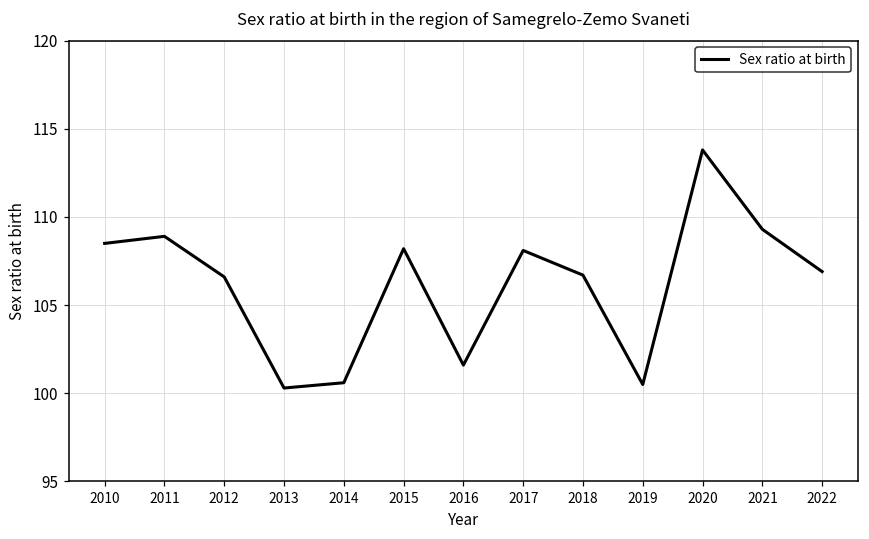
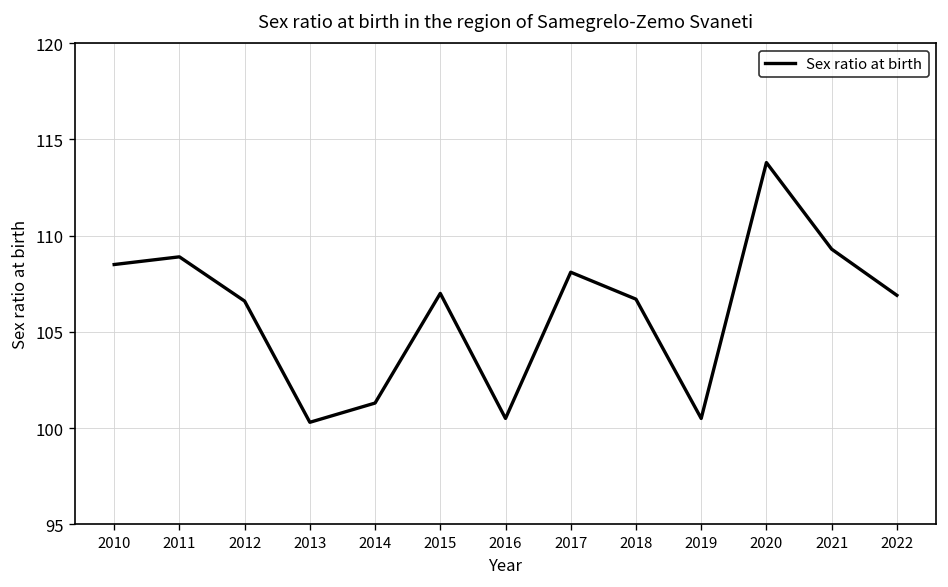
  {
    "2010": 108.5,
    "2011": 108.9,
    "2012": 106.6,
    "2013": 100.3,
-   "2014": 100.6,
-   "2015": 108.2,
-   "2016": 101.6,
+   "2014": 101.3,
+   "2015": 107.0,
+   "2016": 100.5,
    "2017": 108.1,
    "2018": 106.7,
    "2019": 100.5,
    "2020": 113.8,
    "2021": 109.3,
    "2022": 106.9
  }
